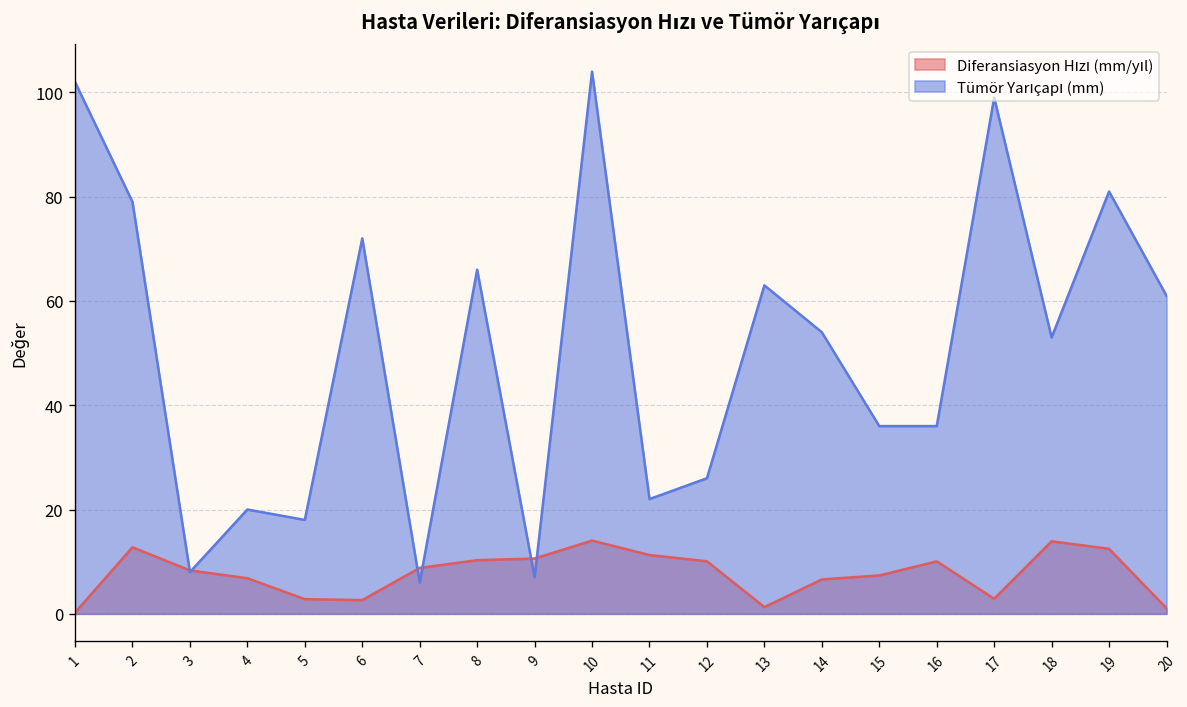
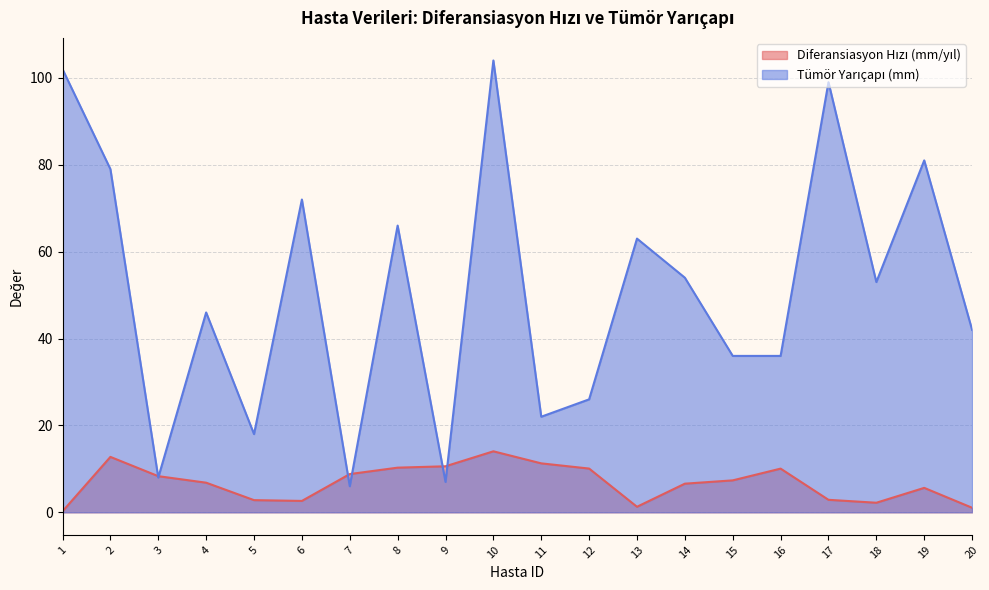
  {
    "Diferansiasyon Hızı (mm/yıl)": {
      "1": 0,
      "2": 13,
      "4": 7,
      "5": 3,
      "6": 3,
      "7": 9,
      "8": 10,
      "9": 11,
      "10": 14,
      "11": 11,
      "12": 10,
      "13": 1,
      "14": 7,
      "15": 7,
      "16": 10,
      "17": 3,
-     "18": 14,
-     "19": 12,
+     "18": 2,
+     "19": 6,
      "20": 1
    },
    "Tümör Yarıçapı (mm)": {
      "1": 102,
      "2": 79,
-     "4": 20,
+     "4": 46,
      "5": 18,
      "6": 72,
      "7": 6,
      "8": 66,
      "9": 7,
      "10": 104,
      "11": 22,
      "12": 26,
      "13": 63,
      "14": 54,
      "15": 36,
      "16": 36,
      "18": 53,
      "19": 81,
-     "20": 61
+     "20": 42
    }
  }
